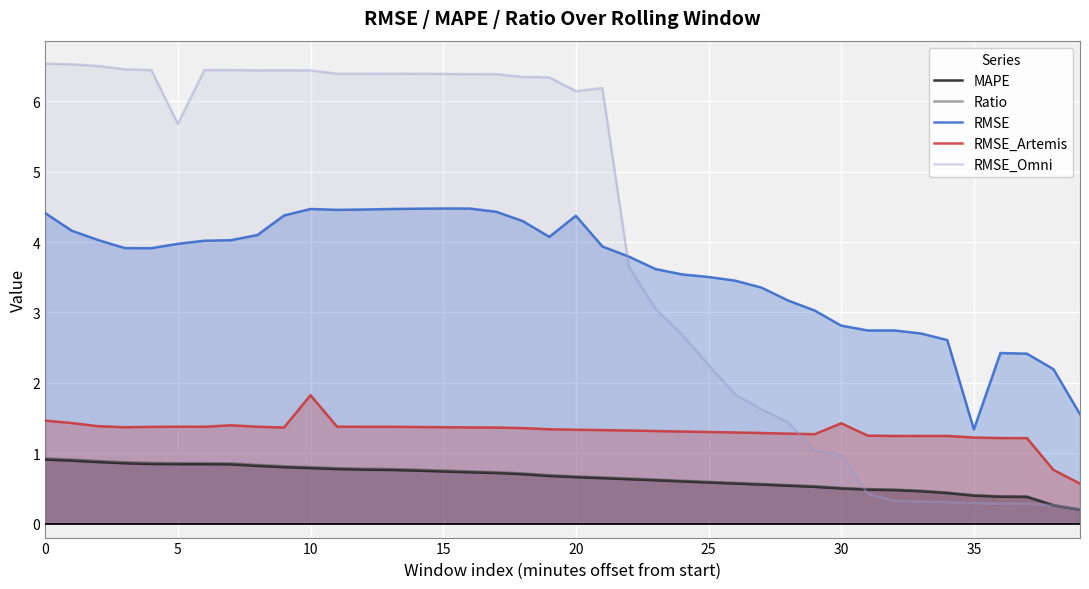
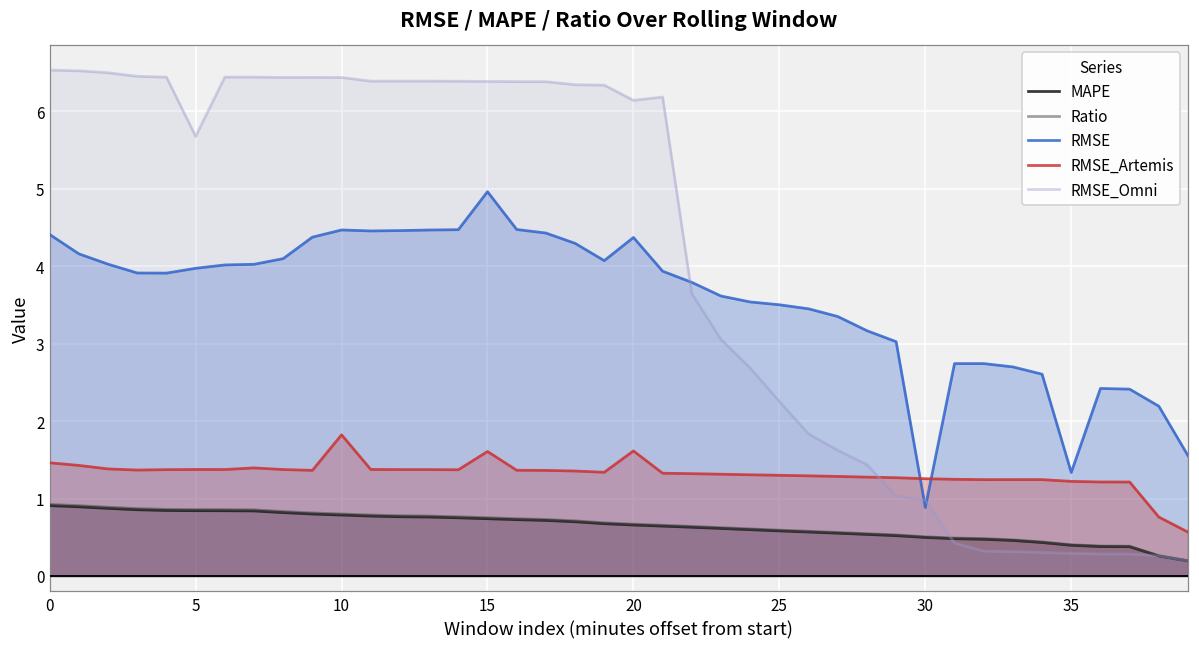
  {
    "RMSE": {
      "0": 4.4,
      "5": 4.0,
      "10": 4.5,
-     "15": 4.5,
+     "15": 5.0,
      "20": 4.4,
      "25": 3.5,
-     "30": 2.8,
+     "30": 0.9,
      "35": 1.3
    },
    "RMSE_Artemis": {
      "0": 1.5,
      "5": 1.4,
      "10": 1.8,
-     "15": 1.4,
-     "20": 1.3,
+     "15": 1.6,
+     "20": 1.6,
      "25": 1.3,
-     "30": 1.4,
+     "30": 1.3,
      "35": 1.2
    },
    "RMSE_Omni": {
      "0": 6.5,
      "5": 5.7,
      "10": 6.4,
      "15": 6.4,
      "20": 6.1,
      "25": 2.3,
      "30": 1.0,
      "35": 0.3
    }
  }
